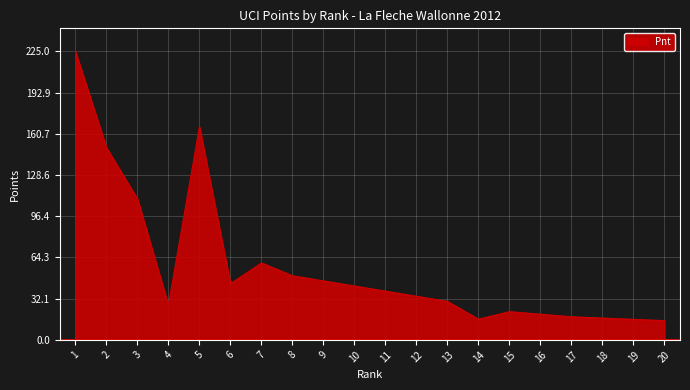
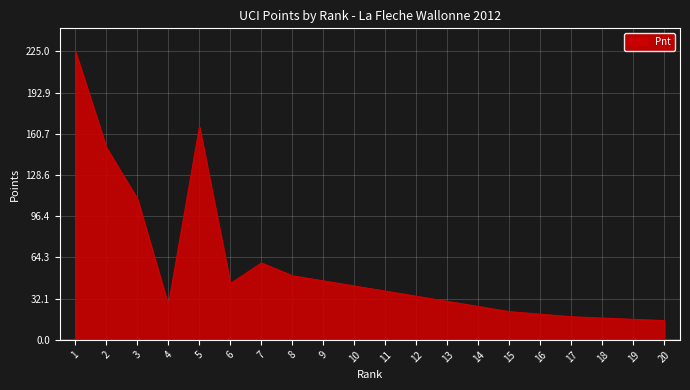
  {
    "1": 225,
    "2": 150,
    "3": 110,
    "4": 27,
    "5": 166,
    "6": 44,
    "7": 60,
    "8": 50,
    "9": 46,
    "10": 42,
    "11": 38,
    "12": 34,
    "13": 30,
-   "14": 16,
+   "14": 26,
    "15": 22,
    "16": 20,
    "17": 18,
    "18": 17,
    "19": 16,
    "20": 15
  }
